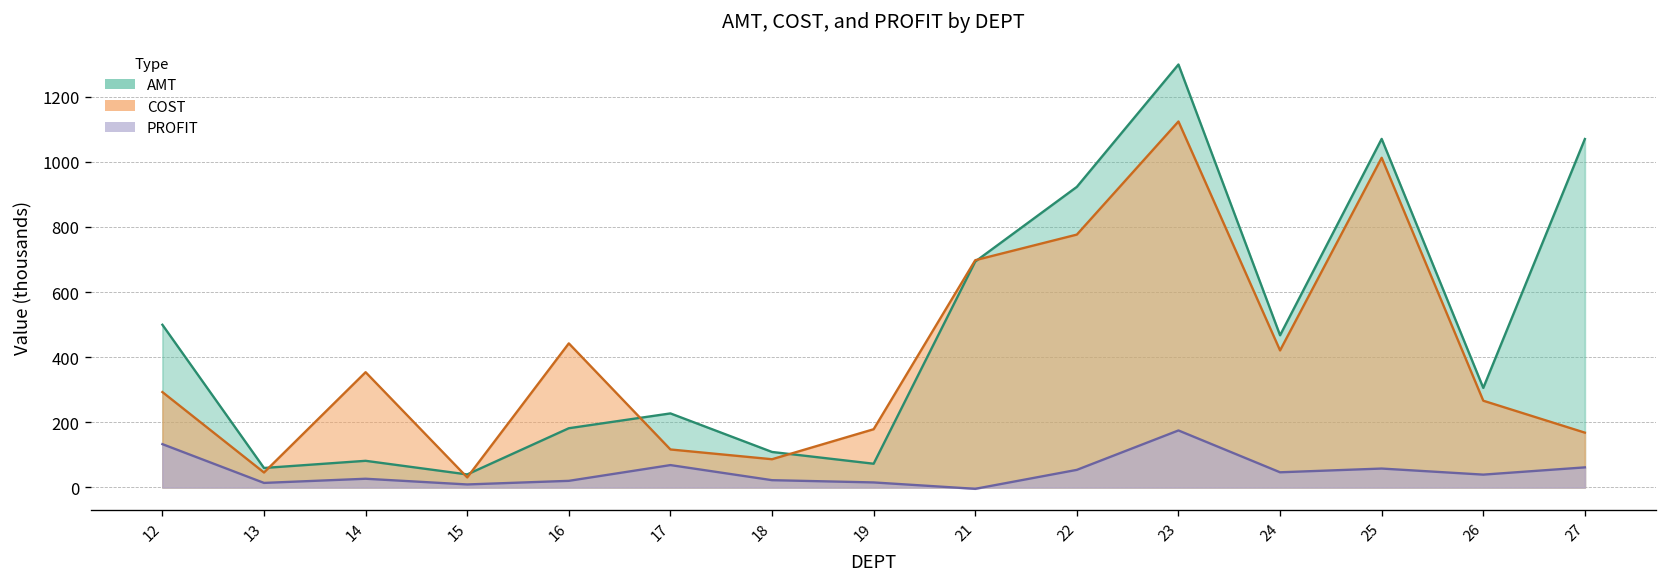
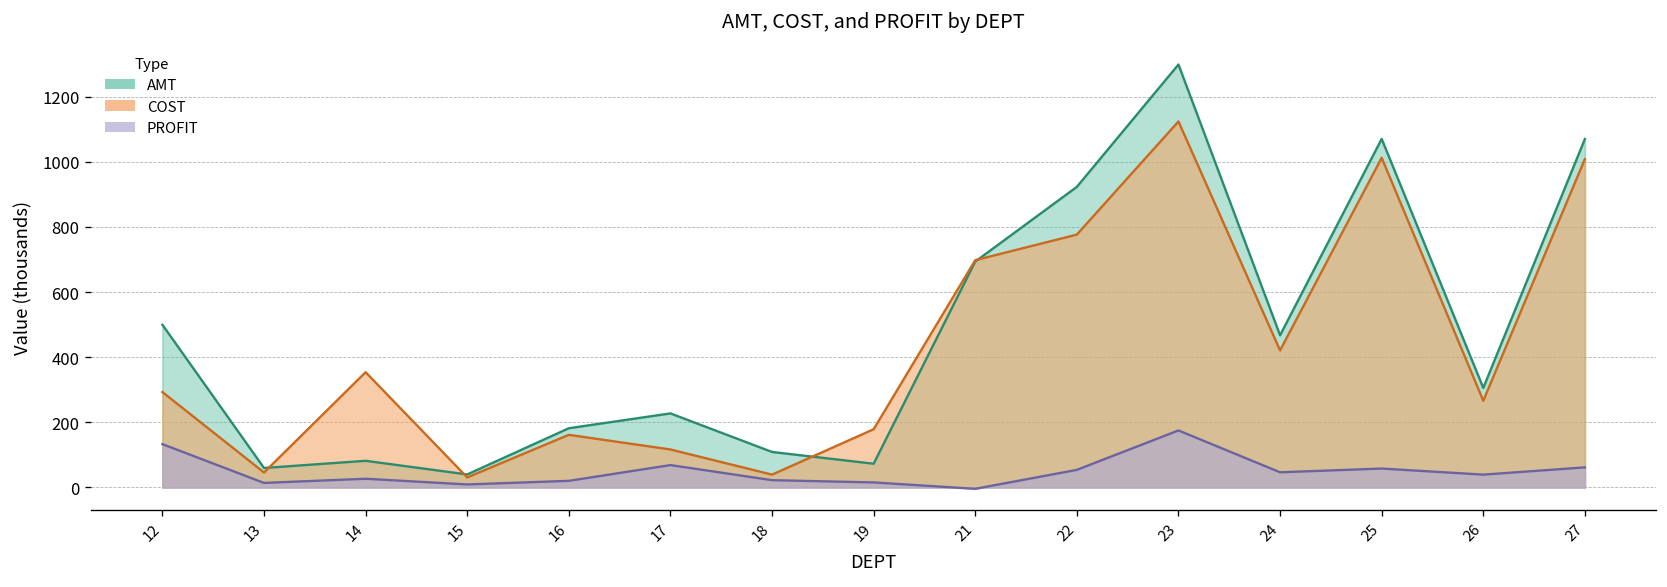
  {
    "COST": {
      "12": 290,
      "13": 50,
      "14": 350,
-     "16": 440,
+     "16": 160,
      "17": 120,
-     "18": 90,
+     "18": 40,
      "19": 180,
      "22": 780,
      "23": 1120,
      "24": 420,
      "25": 1010,
      "26": 270,
-     "27": 170
+     "27": 1010
    }
  }
